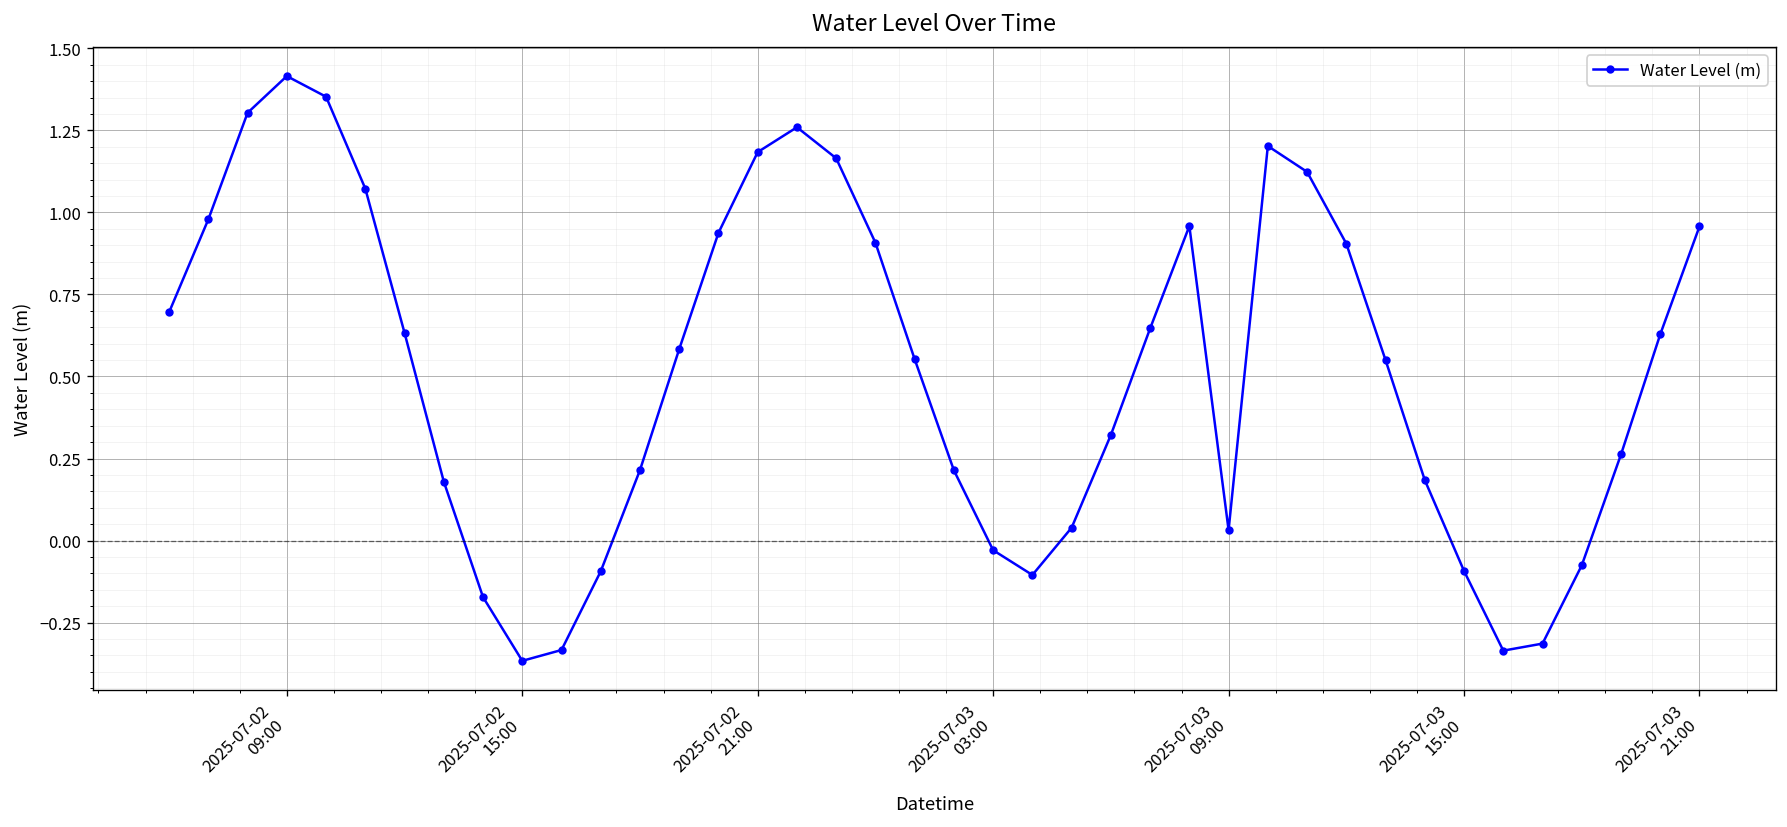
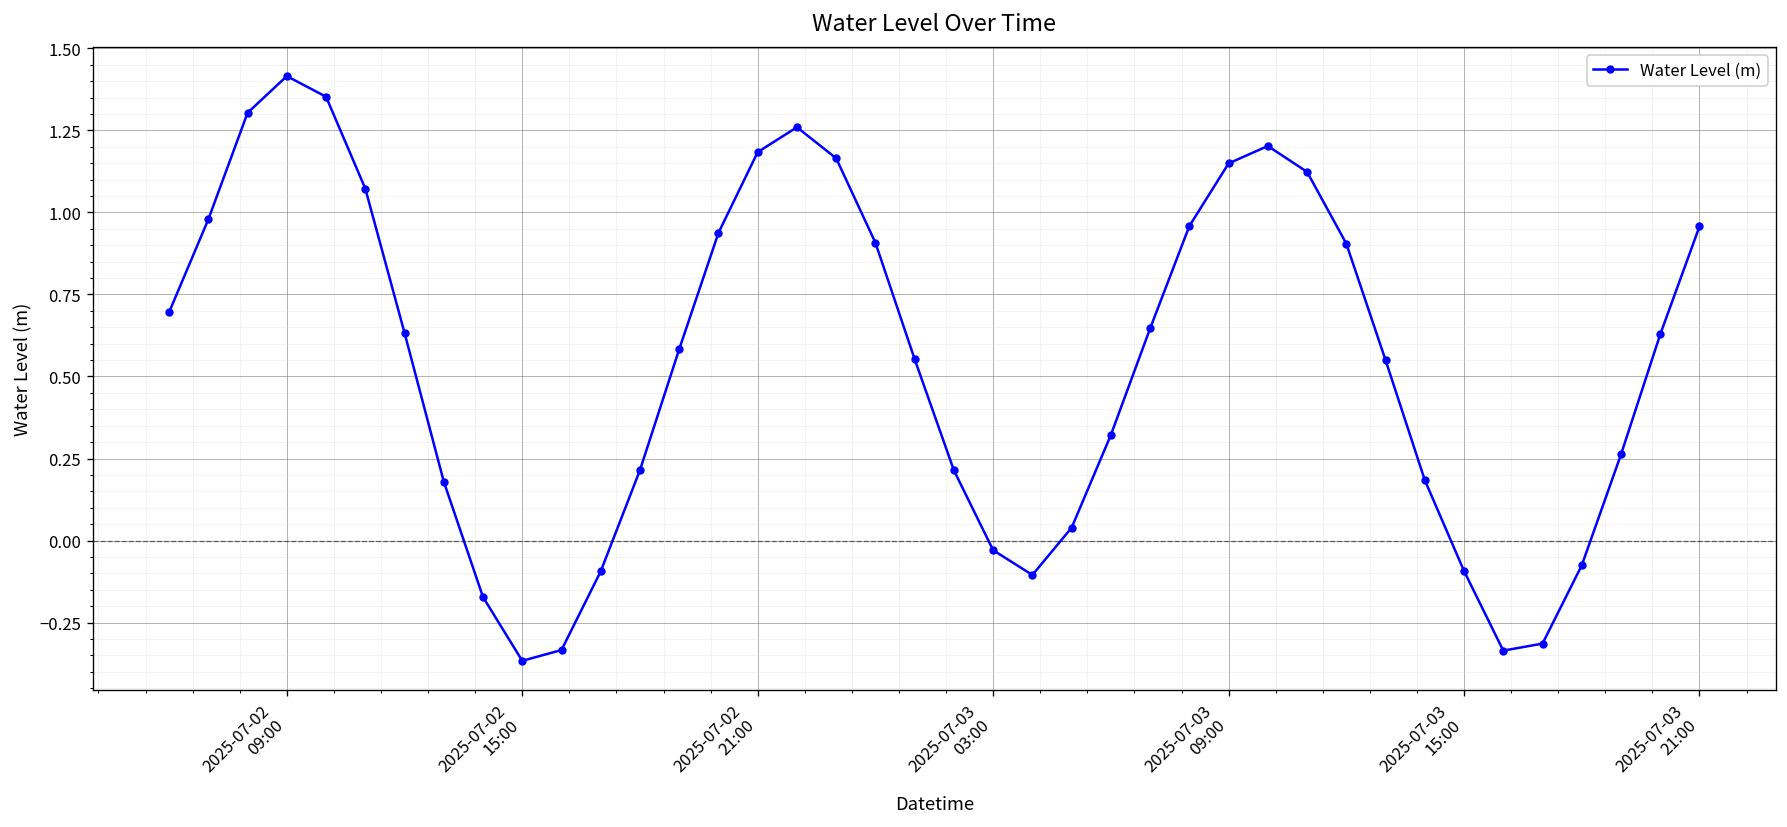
  {
    "2025-07-02 09:00": 1.42,
    "2025-07-02 15:00": -0.37,
    "2025-07-02 21:00": 1.18,
    "2025-07-03 03:00": -0.03,
-   "2025-07-03 09:00": 0.03,
+   "2025-07-03 09:00": 1.15,
    "2025-07-03 15:00": -0.09,
    "2025-07-03 21:00": 0.96
  }
